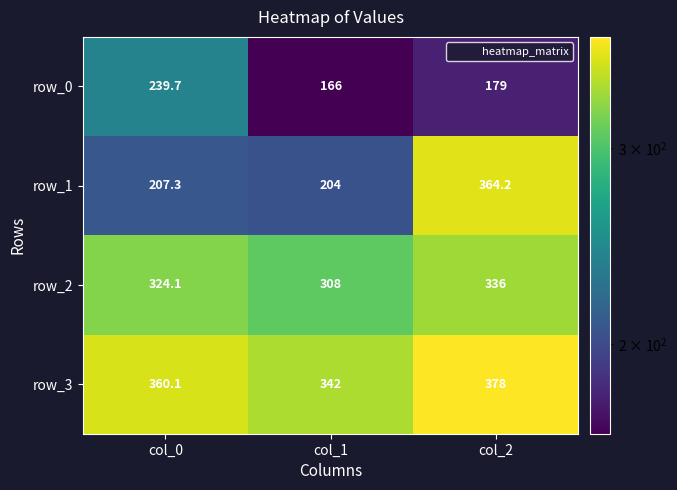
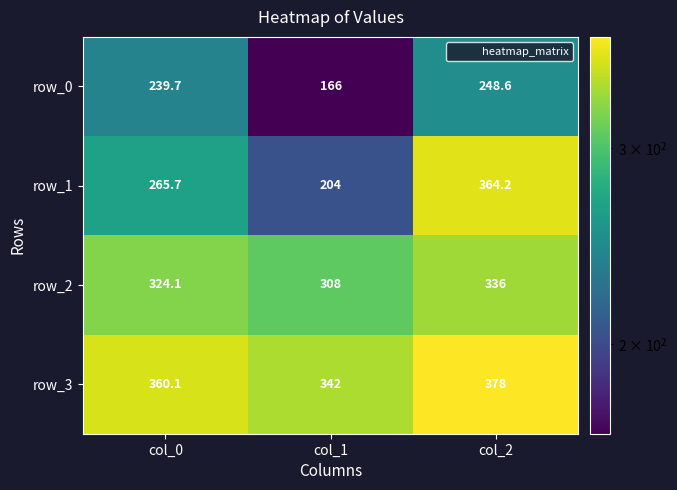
  {
    "row_0": {
      "col_0": 239.7,
      "col_1": 166,
-     "col_2": 179
+     "col_2": 248.6
    },
    "row_1": {
-     "col_0": 207.3,
+     "col_0": 265.7,
      "col_1": 204,
      "col_2": 364.2
    },
    "row_2": {
      "col_0": 324.1,
      "col_1": 308,
      "col_2": 336
    },
    "row_3": {
      "col_0": 360.1,
      "col_1": 342,
      "col_2": 378
    }
  }
